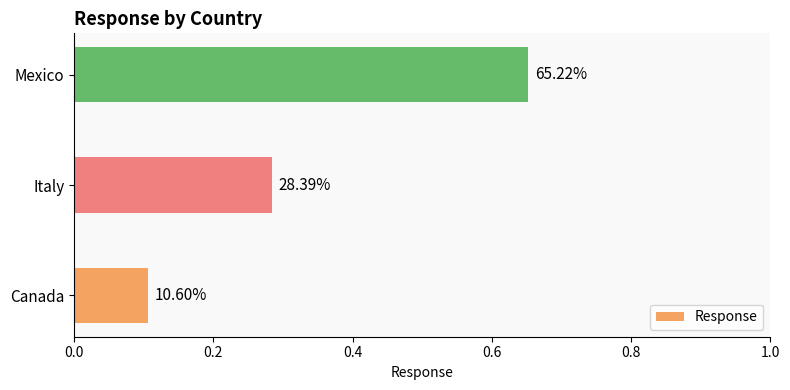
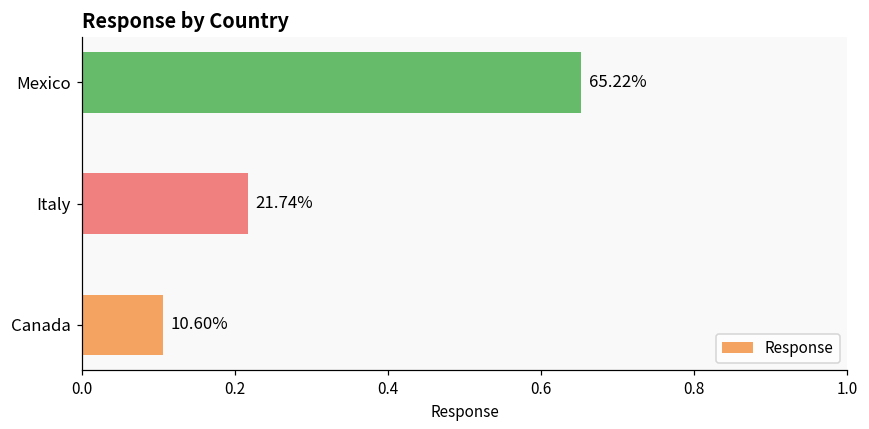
  {
    "Mexico": "65.22%",
-   "Italy": "28.39%",
+   "Italy": "21.74%",
    "Canada": "10.60%"
  }
